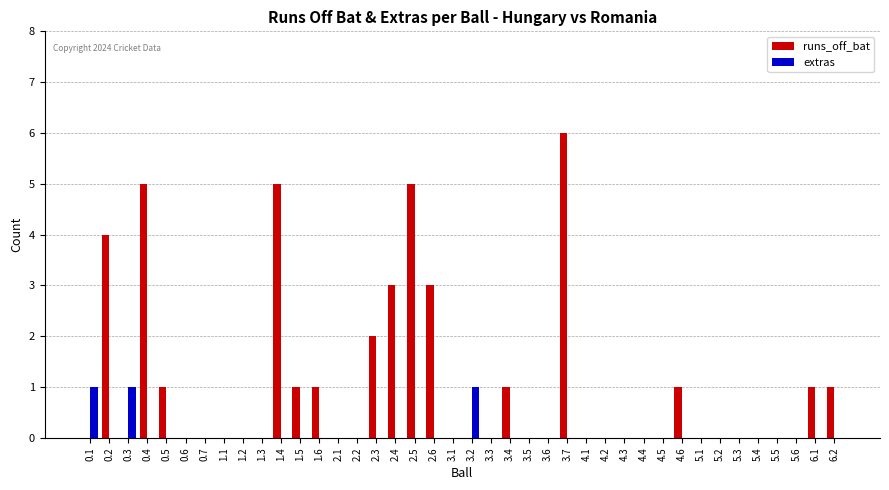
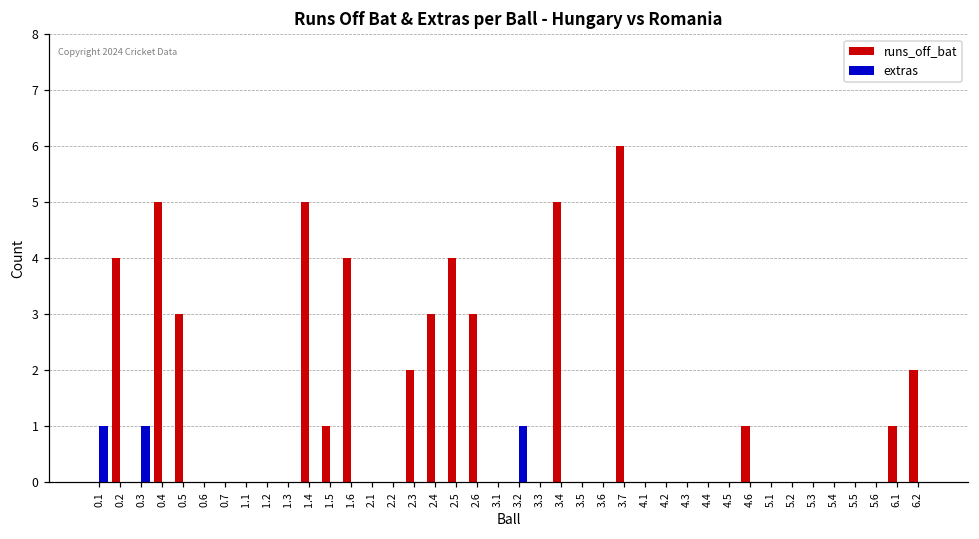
  {
    "runs_off_bat": {
      "0.1": 0,
      "0.2": 4,
      "0.3": 0,
      "0.4": 5,
-     "0.5": 1,
+     "0.5": 3,
      "0.6": 0,
      "0.7": 0,
      "1.1": 0,
      "1.2": 0,
      "1.3": 0,
      "1.4": 5,
      "1.5": 1,
-     "1.6": 1,
+     "1.6": 4,
      "2.1": 0,
      "2.2": 0,
      "2.3": 2,
      "2.4": 3,
-     "2.5": 5,
+     "2.5": 4,
      "2.6": 3,
      "3.1": 0,
      "3.2": 0,
      "3.3": 0,
-     "3.4": 1,
+     "3.4": 5,
      "3.5": 0,
      "3.6": 0,
      "3.7": 6,
      "4.1": 0,
      "4.2": 0,
      "4.3": 0,
      "4.4": 0,
      "4.5": 0,
      "4.6": 1,
      "5.1": 0,
      "5.2": 0,
      "5.3": 0,
      "5.4": 0,
      "5.5": 0,
      "5.6": 0,
      "6.1": 1,
-     "6.2": 1
+     "6.2": 2
    },
    "extras": {
      "0.1": 1,
      "0.2": 0,
      "0.3": 1,
      "0.4": 0,
      "0.5": 0,
      "0.6": 0,
      "0.7": 0,
      "1.1": 0,
      "1.2": 0,
      "1.3": 0,
      "1.4": 0,
      "1.5": 0,
      "1.6": 0,
      "2.1": 0,
      "2.2": 0,
      "2.3": 0,
      "2.4": 0,
      "2.5": 0,
      "2.6": 0,
      "3.1": 0,
      "3.2": 1,
      "3.3": 0,
      "3.4": 0,
      "3.5": 0,
      "3.6": 0,
      "3.7": 0,
      "4.1": 0,
      "4.2": 0,
      "4.3": 0,
      "4.4": 0,
      "4.5": 0,
      "4.6": 0,
      "5.1": 0,
      "5.2": 0,
      "5.3": 0,
      "5.4": 0,
      "5.5": 0,
      "5.6": 0,
      "6.1": 0,
      "6.2": 0
    }
  }
